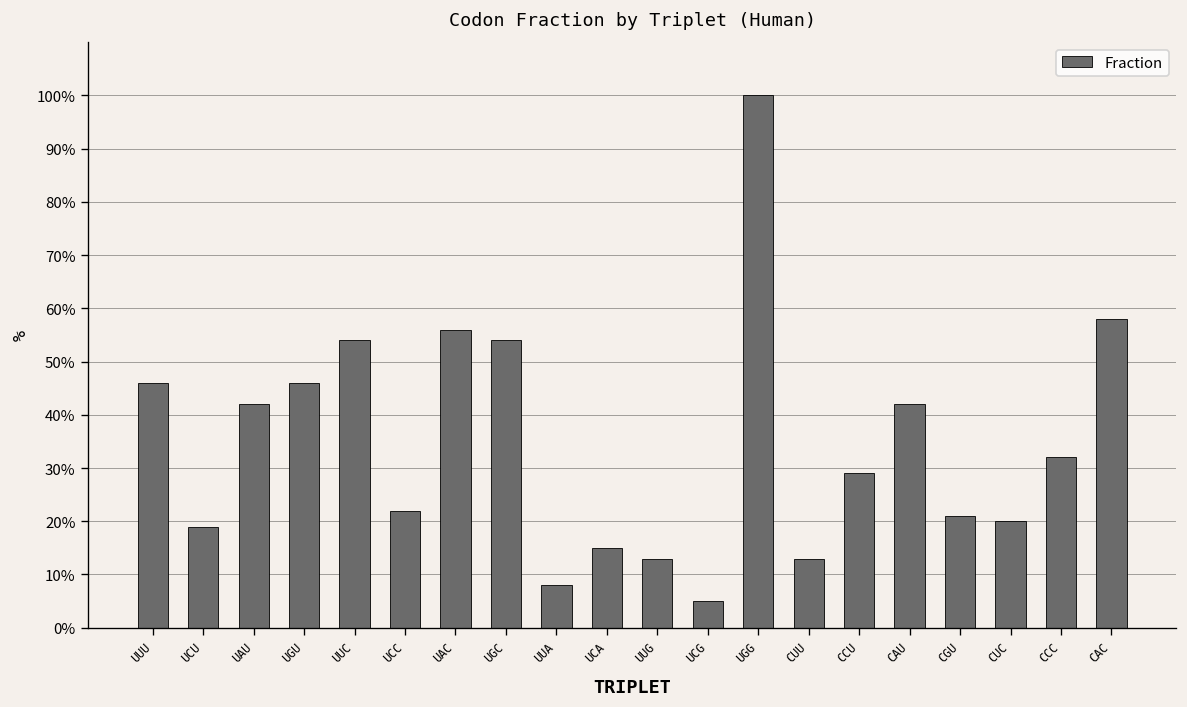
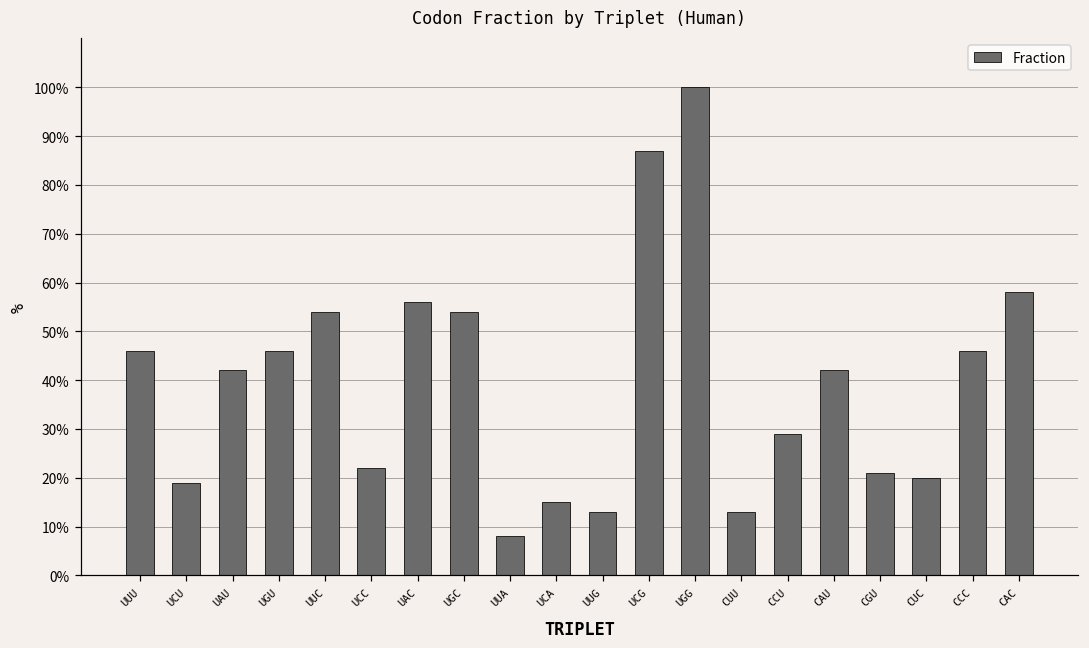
  {
    "UUU": "46%",
    "UCU": "19%",
    "UAU": "42%",
    "UGU": "46%",
    "UUC": "54%",
    "UCC": "22%",
    "UAC": "56%",
    "UGC": "54%",
    "UUA": "8%",
    "UCA": "15%",
    "UUG": "13%",
-   "UCG": "5%",
+   "UCG": "87%",
    "UGG": "100%",
    "CUU": "13%",
    "CCU": "29%",
    "CAU": "42%",
    "CGU": "21%",
    "CUC": "20%",
-   "CCC": "32%",
+   "CCC": "46%",
    "CAC": "58%"
  }
